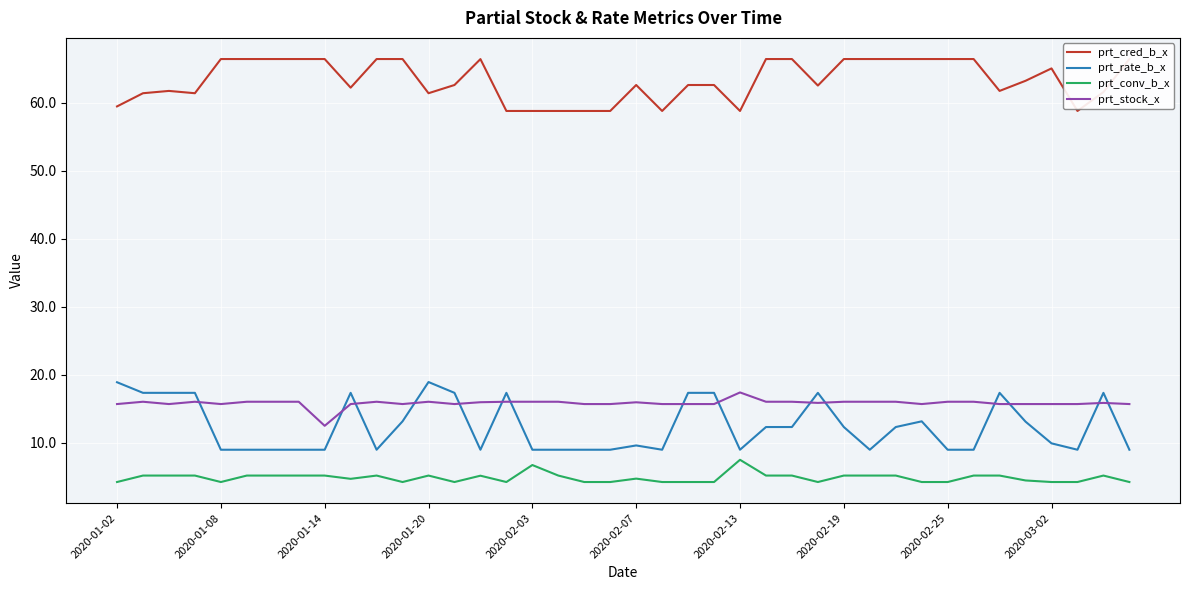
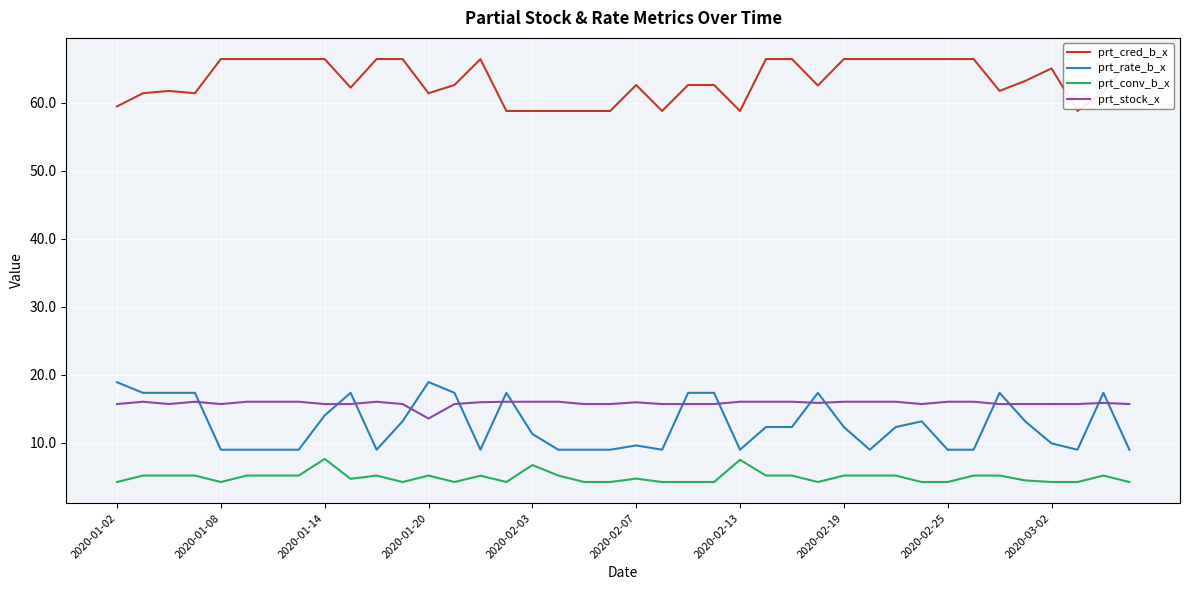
  {
    "prt_cred_b_x": {
      "2020-01-02": 59,
      "2020-01-08": 66,
      "2020-01-14": 66,
      "2020-01-20": 61,
      "2020-02-03": 59,
      "2020-02-07": 63,
      "2020-02-13": 59,
      "2020-02-19": 66,
      "2020-02-25": 66,
      "2020-03-02": 65
    },
    "prt_rate_b_x": {
      "2020-01-02": 19,
      "2020-01-08": 9,
-     "2020-01-14": 9,
+     "2020-01-14": 14,
      "2020-01-20": 19,
-     "2020-02-03": 9,
+     "2020-02-03": 11,
      "2020-02-07": 10,
      "2020-02-13": 9,
      "2020-02-19": 12,
      "2020-02-25": 9,
      "2020-03-02": 10
    },
    "prt_conv_b_x": {
      "2020-01-02": 4,
      "2020-01-08": 4,
-     "2020-01-14": 5,
+     "2020-01-14": 8,
      "2020-01-20": 5,
      "2020-02-03": 7,
      "2020-02-07": 5,
      "2020-02-13": 8,
      "2020-02-19": 5,
      "2020-02-25": 4,
      "2020-03-02": 4
    },
    "prt_stock_x": {
      "2020-01-02": 16,
      "2020-01-08": 16,
-     "2020-01-14": 13,
-     "2020-01-20": 16,
+     "2020-01-14": 16,
+     "2020-01-20": 14,
      "2020-02-03": 16,
      "2020-02-07": 16,
-     "2020-02-13": 17,
+     "2020-02-13": 16,
      "2020-02-19": 16,
      "2020-02-25": 16,
      "2020-03-02": 16
    }
  }
